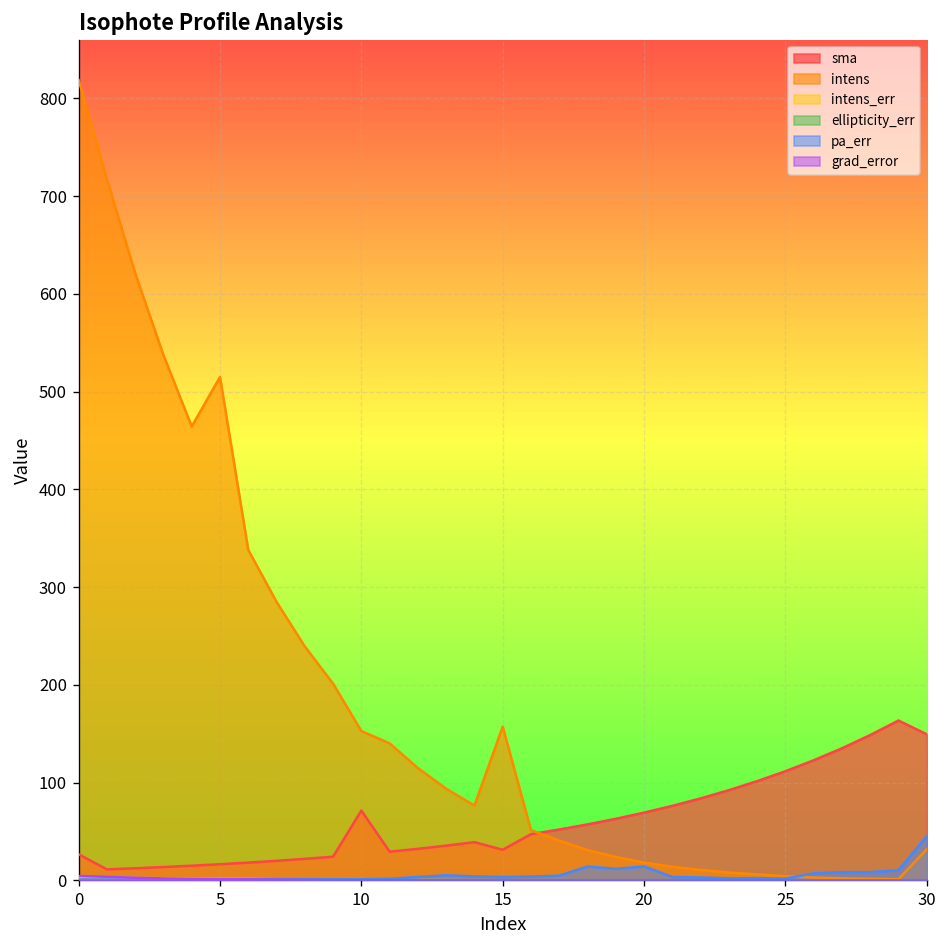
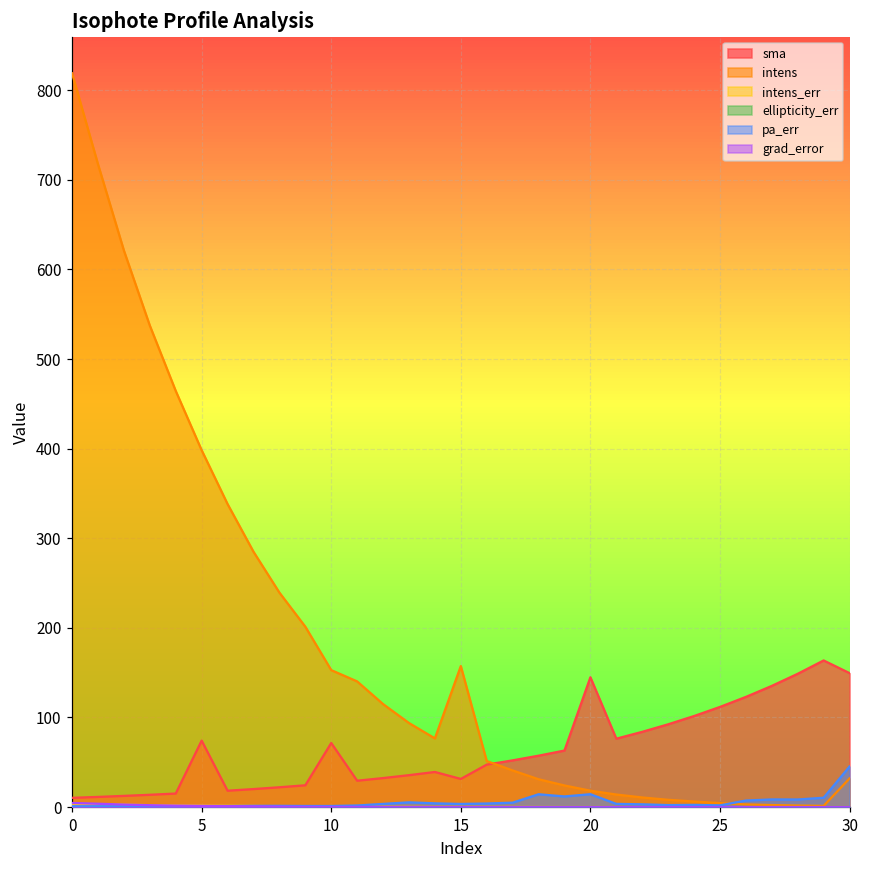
  {
    "sma": {
-     "0": 30,
-     "5": 20,
+     "0": 10,
+     "5": 70,
      "10": 70,
      "15": 30,
-     "20": 70,
+     "20": 140,
      "25": 110,
      "30": 150
    },
    "intens": {
      "0": 820,
-     "5": 520,
+     "5": 400,
      "10": 150,
      "15": 160,
      "20": 20,
      "30": 30
    },
    "pa_err": {
      "15": 0,
      "20": 10,
      "30": 50
    }
  }
